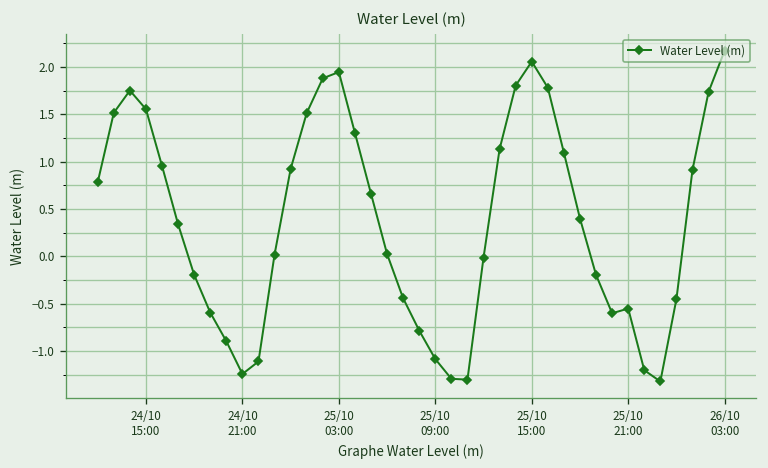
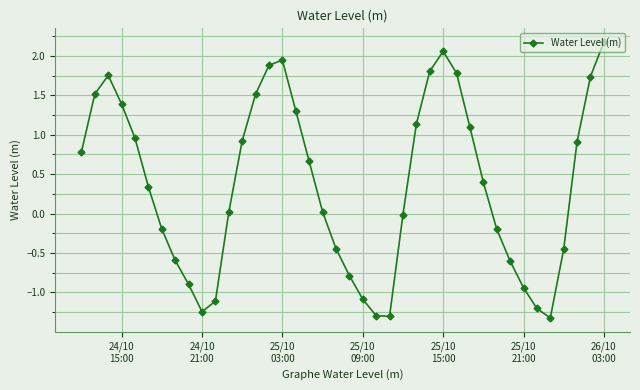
  {
-   "24/10 15:00": 1.6,
+   "24/10 15:00": 1.4,
    "24/10 21:00": -1.2,
    "25/10 03:00": 1.9,
    "25/10 09:00": -1.1,
    "25/10 15:00": 2.1,
-   "25/10 21:00": -0.6
+   "25/10 21:00": -0.9
  }
